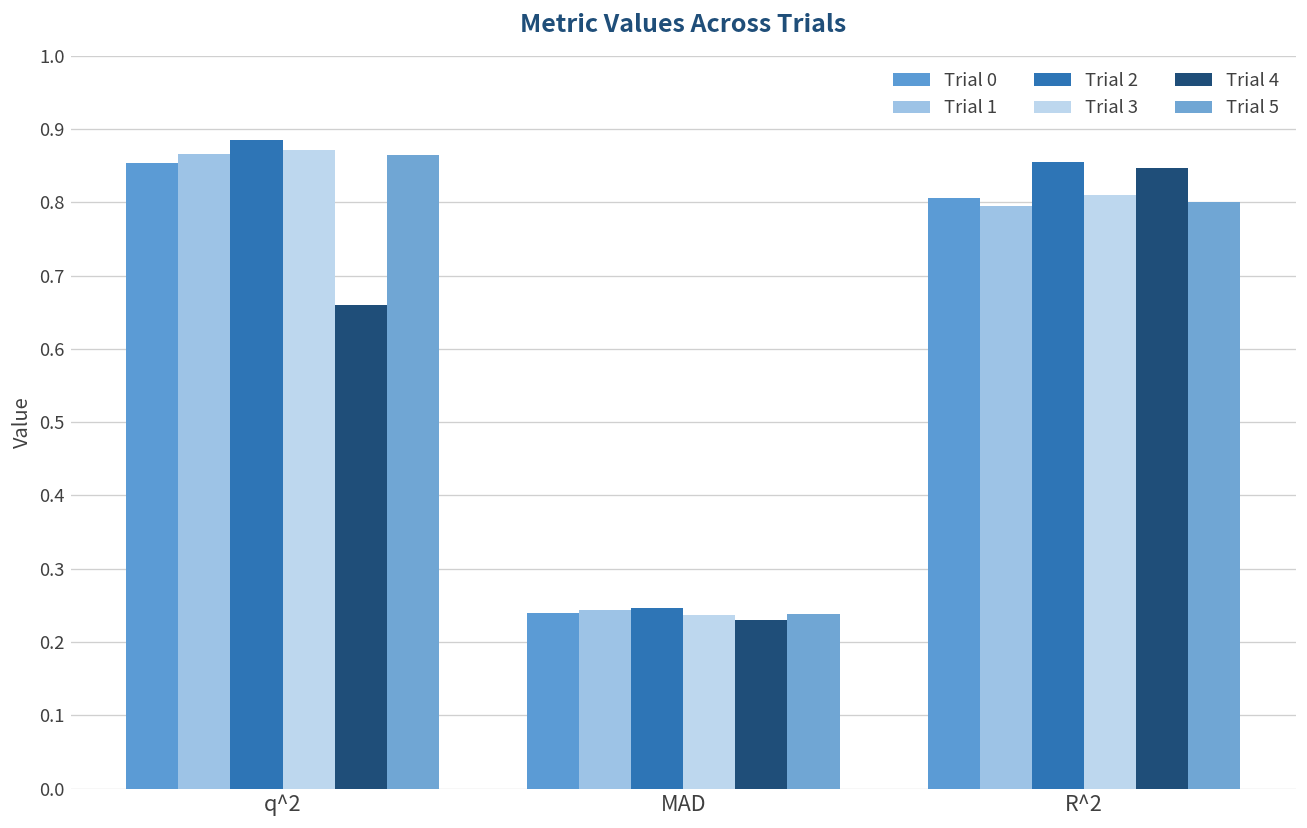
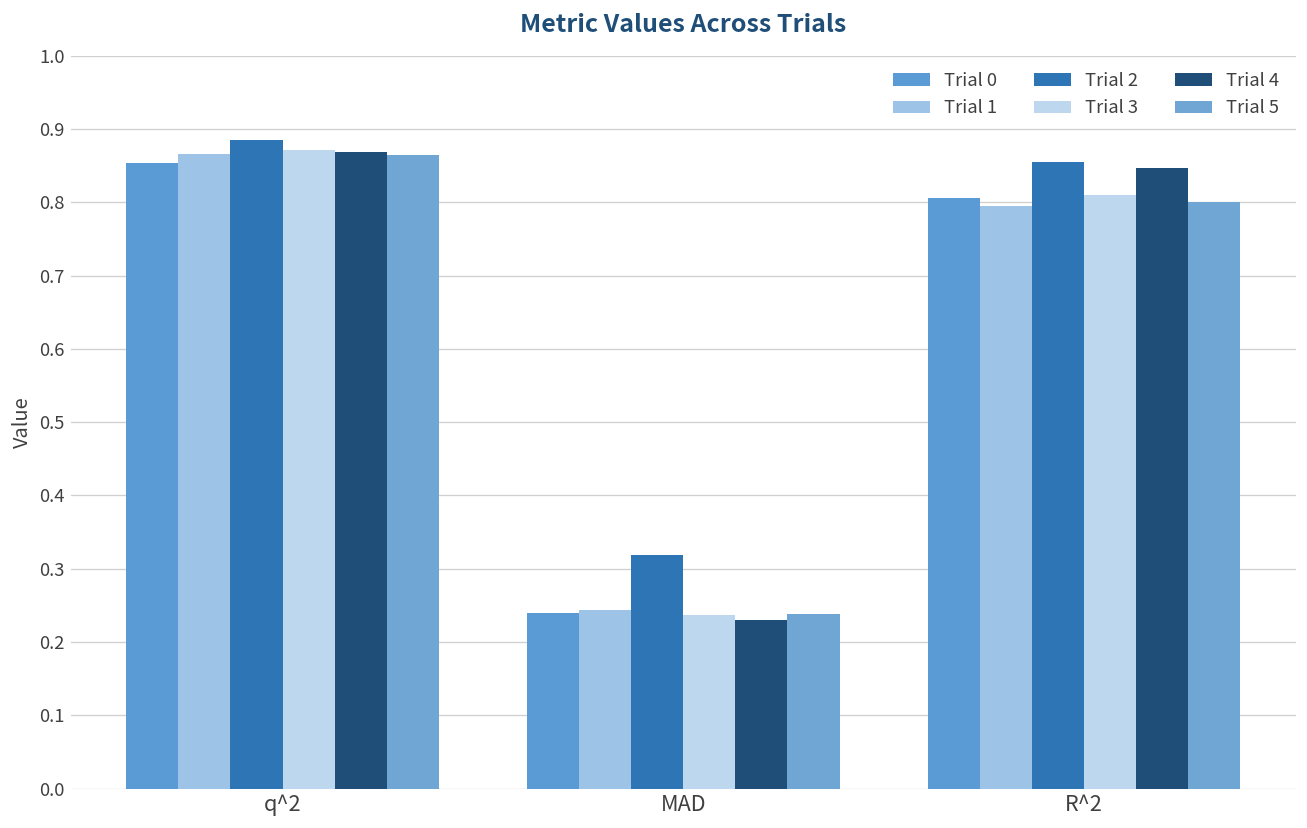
  {
    "Trial 2": {
      "q^2": 0.88,
-     "MAD": 0.25,
+     "MAD": 0.32,
      "R^2": 0.86
    },
    "Trial 4": {
-     "q^2": 0.66,
+     "q^2": 0.87,
      "MAD": 0.23,
      "R^2": 0.85
    }
  }
